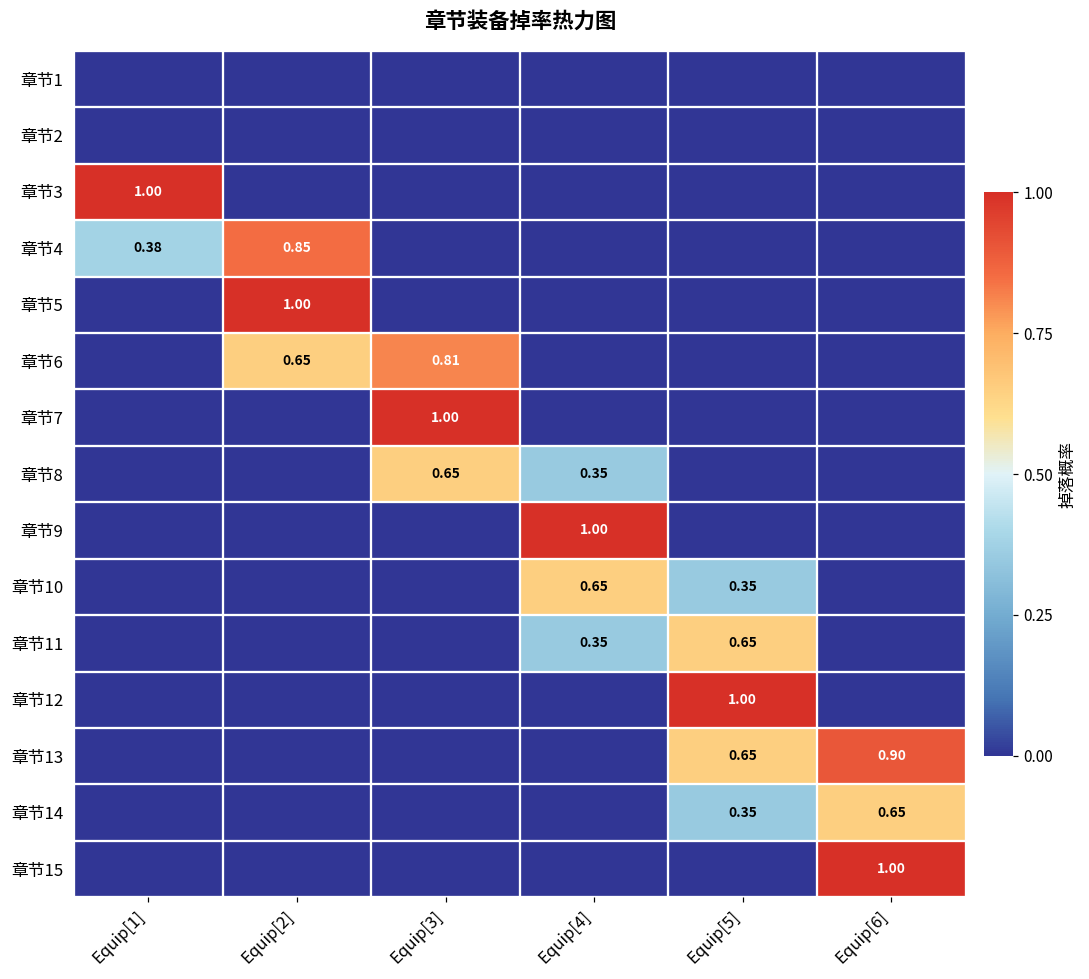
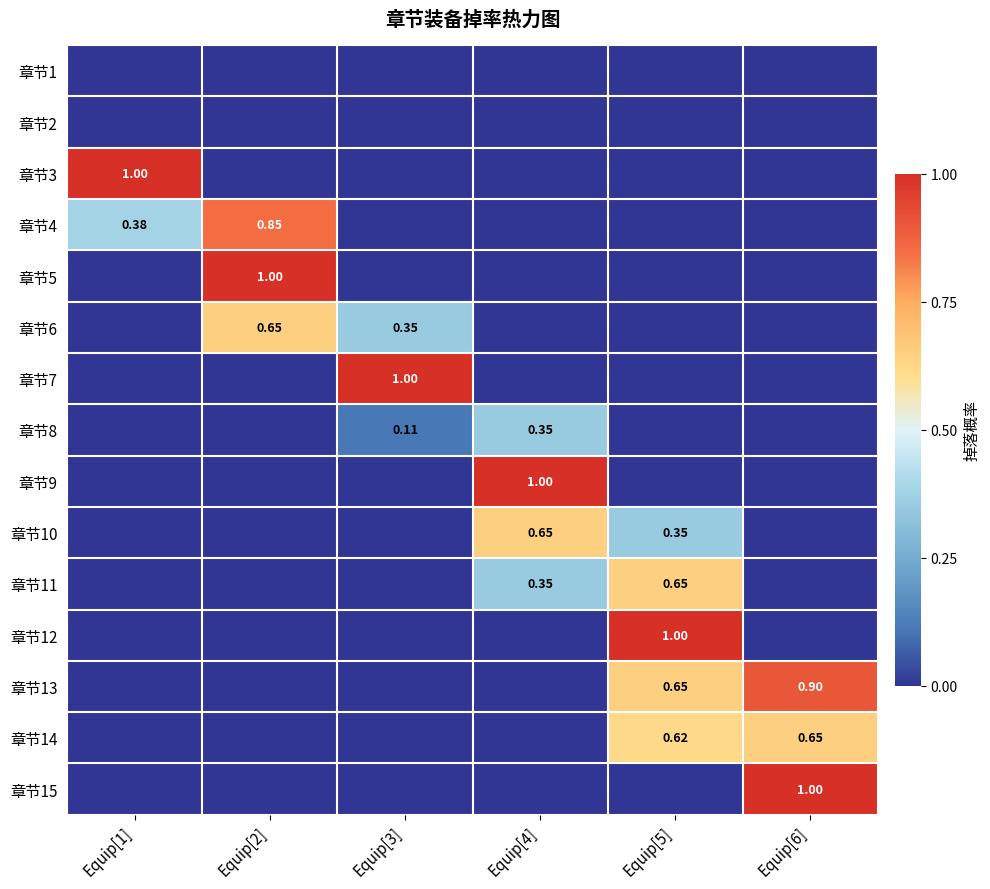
  {
    "章节3": {
      "Equip[1]": 1.00
    },
    "章节4": {
      "Equip[1]": 0.38,
      "Equip[2]": 0.85
    },
    "章节5": {
      "Equip[2]": 1.00
    },
    "章节6": {
      "Equip[2]": 0.65,
-     "Equip[3]": 0.81
+     "Equip[3]": 0.35
    },
    "章节7": {
      "Equip[3]": 1.00
    },
    "章节8": {
-     "Equip[3]": 0.65,
+     "Equip[3]": 0.11,
      "Equip[4]": 0.35
    },
    "章节9": {
      "Equip[4]": 1.00
    },
    "章节10": {
      "Equip[4]": 0.65,
      "Equip[5]": 0.35
    },
    "章节11": {
      "Equip[4]": 0.35,
      "Equip[5]": 0.65
    },
    "章节12": {
      "Equip[5]": 1.00
    },
    "章节13": {
      "Equip[5]": 0.65,
      "Equip[6]": 0.90
    },
    "章节14": {
-     "Equip[5]": 0.35,
+     "Equip[5]": 0.62,
      "Equip[6]": 0.65
    },
    "章节15": {
      "Equip[6]": 1.00
    }
  }
